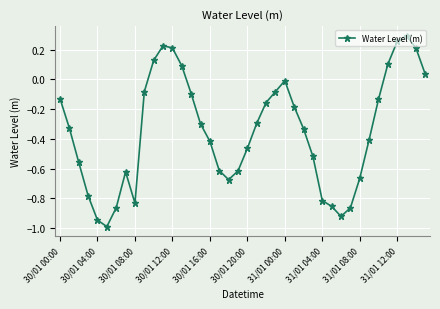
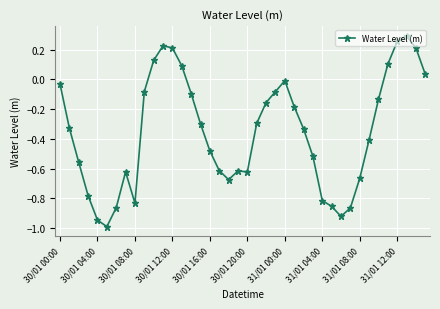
  {
-   "30/01 00:00": -0.13,
+   "30/01 00:00": -0.03,
    "30/01 04:00": -0.95,
    "30/01 08:00": -0.83,
    "30/01 12:00": 0.21,
-   "30/01 16:00": -0.42,
-   "30/01 20:00": -0.46,
+   "30/01 16:00": -0.48,
+   "30/01 20:00": -0.62,
    "31/01 00:00": -0.01,
    "31/01 04:00": -0.82,
    "31/01 08:00": -0.67
  }
